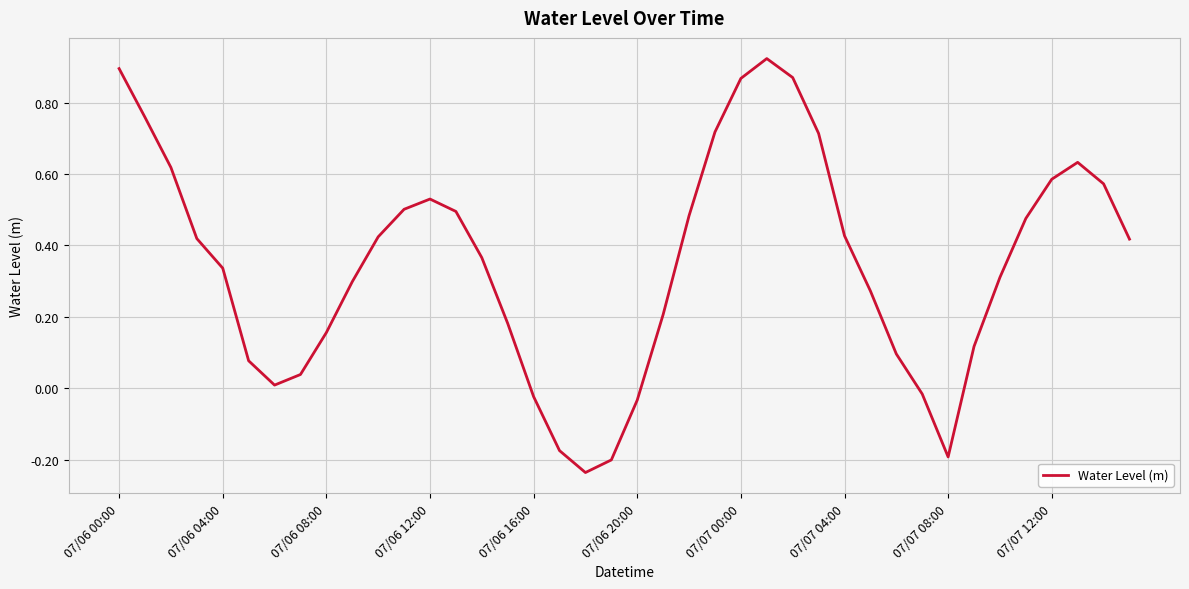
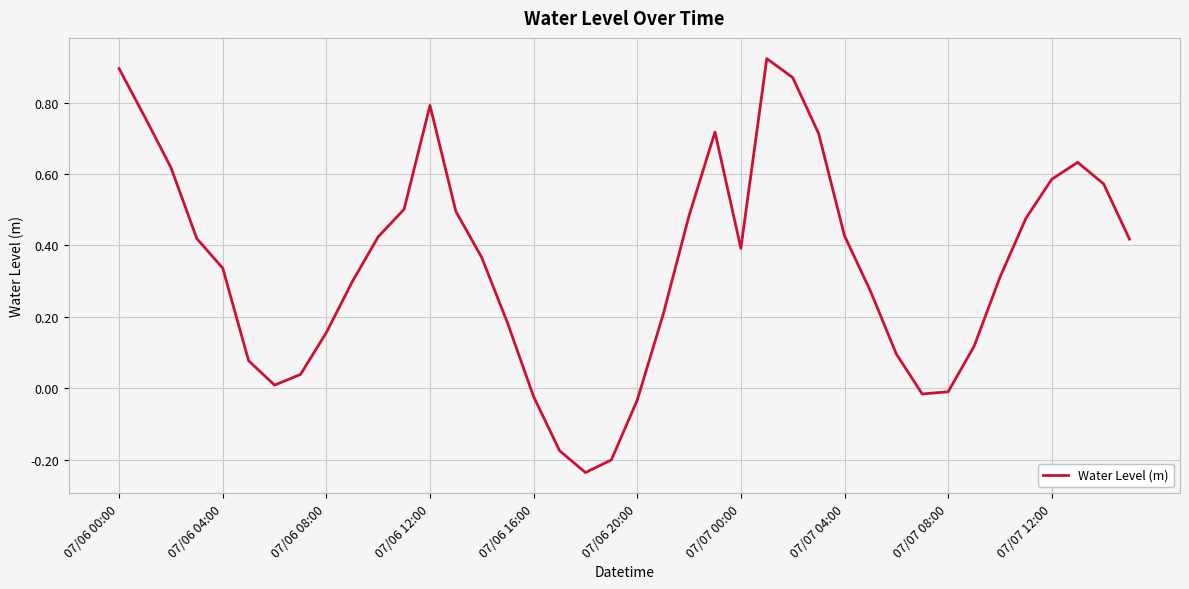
  {
    "07/06 00:00": 0.90,
    "07/06 04:00": 0.34,
    "07/06 08:00": 0.16,
-   "07/06 12:00": 0.53,
+   "07/06 12:00": 0.79,
    "07/06 16:00": -0.02,
    "07/06 20:00": -0.03,
-   "07/07 00:00": 0.87,
+   "07/07 00:00": 0.39,
    "07/07 04:00": 0.43,
-   "07/07 08:00": -0.19,
+   "07/07 08:00": -0.01,
    "07/07 12:00": 0.59
  }
